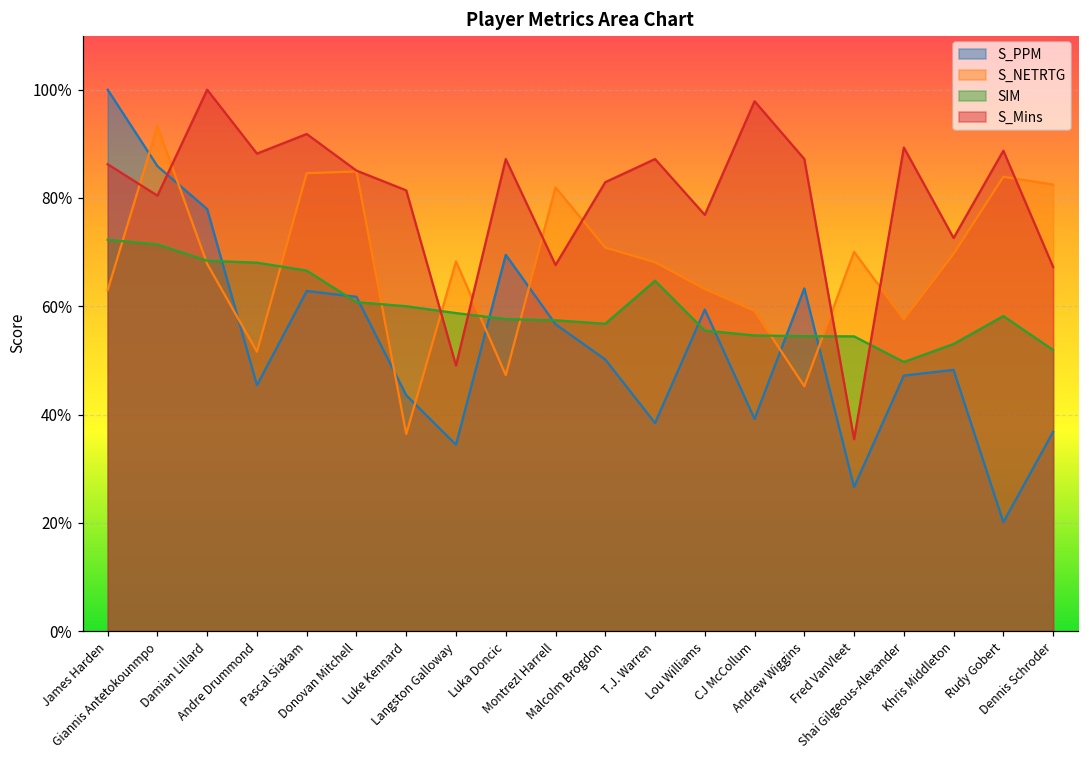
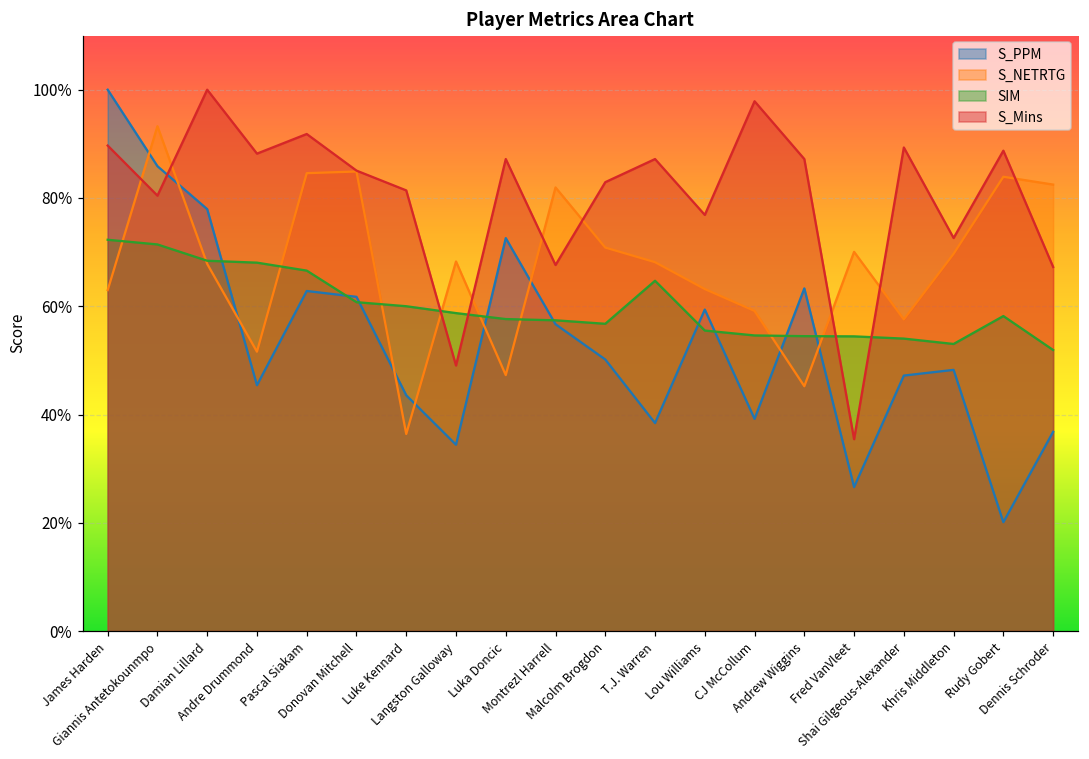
  {
    "S_PPM": {
      "James Harden": "100%",
      "Giannis Antetokounmpo": "86%",
      "Damian Lillard": "78%",
      "Andre Drummond": "45%",
      "Pascal Siakam": "63%",
      "Donovan Mitchell": "62%",
      "Luke Kennard": "44%",
      "Langston Galloway": "34%",
-     "Luka Doncic": "70%",
+     "Luka Doncic": "73%",
      "Montrezl Harrell": "57%",
      "Malcolm Brogdon": "50%",
      "T.J. Warren": "38%",
      "Lou Williams": "59%",
      "CJ McCollum": "39%",
      "Andrew Wiggins": "63%",
      "Fred VanVleet": "27%",
      "Shai Gilgeous-Alexander": "47%",
      "Khris Middleton": "48%",
      "Rudy Gobert": "20%",
      "Dennis Schroder": "37%"
    },
    "S_NETRTG": {
      "James Harden": "63%",
      "Giannis Antetokounmpo": "93%",
      "Damian Lillard": "68%",
      "Andre Drummond": "52%",
      "Pascal Siakam": "85%",
      "Luke Kennard": "36%",
      "Langston Galloway": "68%",
      "Luka Doncic": "47%",
      "Montrezl Harrell": "82%",
      "Malcolm Brogdon": "71%",
      "T.J. Warren": "68%",
      "Lou Williams": "63%",
      "CJ McCollum": "59%",
      "Andrew Wiggins": "45%",
      "Fred VanVleet": "70%",
      "Shai Gilgeous-Alexander": "58%",
      "Khris Middleton": "70%",
      "Rudy Gobert": "84%",
      "Dennis Schroder": "82%"
    },
    "SIM": {
      "James Harden": "72%",
      "Giannis Antetokounmpo": "71%",
      "Damian Lillard": "68%",
      "Andre Drummond": "68%",
      "Pascal Siakam": "67%",
      "Donovan Mitchell": "61%",
      "Luke Kennard": "60%",
      "Langston Galloway": "59%",
      "Luka Doncic": "58%",
      "Montrezl Harrell": "57%",
      "Malcolm Brogdon": "57%",
      "T.J. Warren": "65%",
      "Lou Williams": "56%",
      "CJ McCollum": "55%",
      "Andrew Wiggins": "54%",
      "Fred VanVleet": "54%",
-     "Shai Gilgeous-Alexander": "50%",
+     "Shai Gilgeous-Alexander": "54%",
      "Khris Middleton": "53%",
      "Rudy Gobert": "58%",
      "Dennis Schroder": "52%"
    },
    "S_Mins": {
-     "James Harden": "86%",
+     "James Harden": "90%",
      "Giannis Antetokounmpo": "80%",
      "Damian Lillard": "100%",
      "Andre Drummond": "88%",
      "Pascal Siakam": "92%",
      "Luke Kennard": "81%",
      "Langston Galloway": "49%",
      "Luka Doncic": "87%",
      "Montrezl Harrell": "68%",
      "Malcolm Brogdon": "83%",
      "T.J. Warren": "87%",
      "Lou Williams": "77%",
      "CJ McCollum": "98%",
      "Andrew Wiggins": "87%",
      "Fred VanVleet": "35%",
      "Shai Gilgeous-Alexander": "89%",
      "Khris Middleton": "73%",
      "Rudy Gobert": "89%",
      "Dennis Schroder": "67%"
    }
  }
